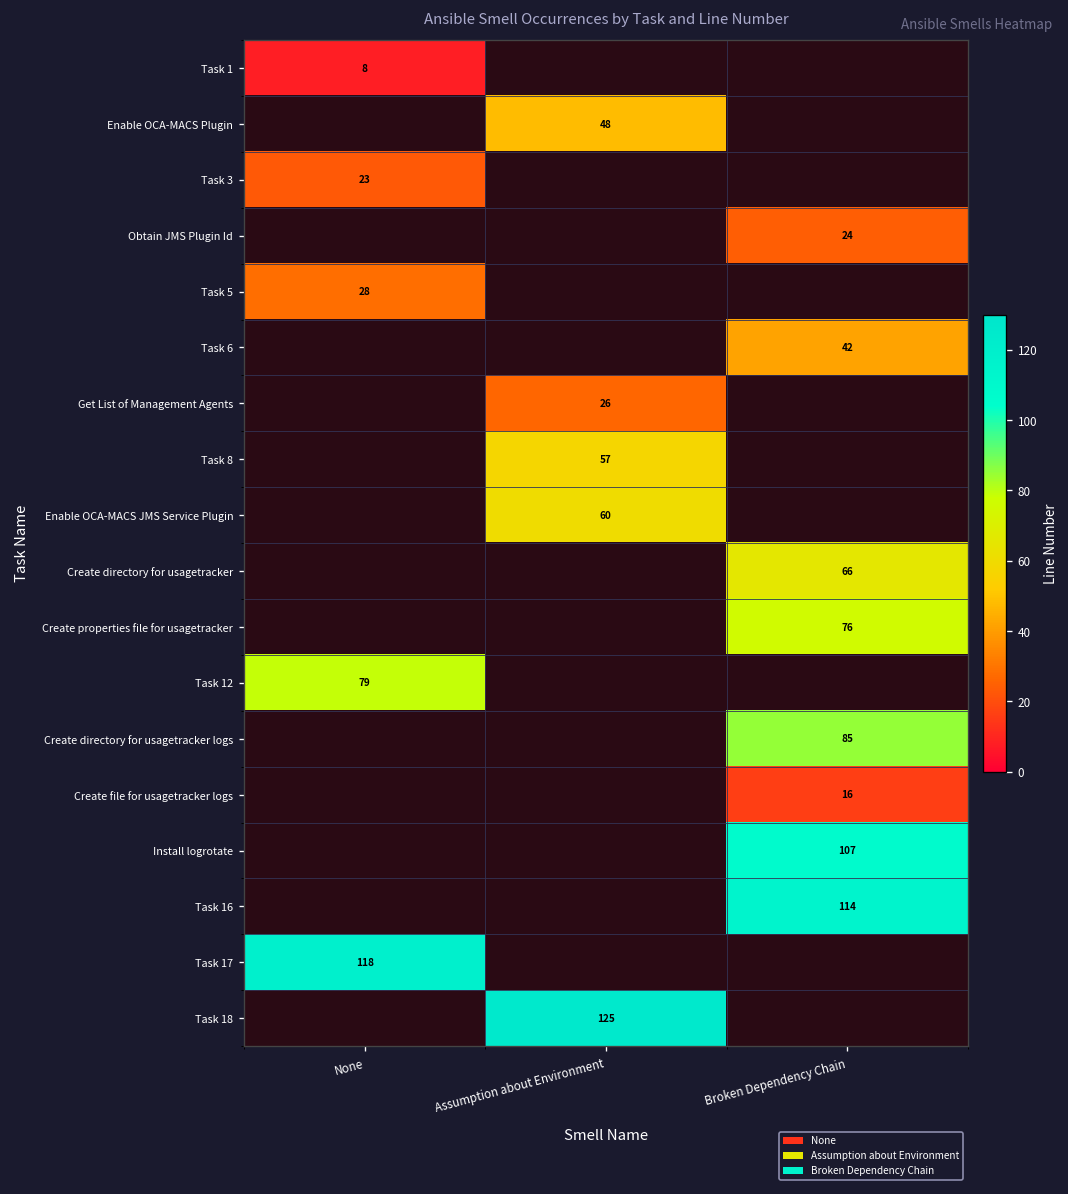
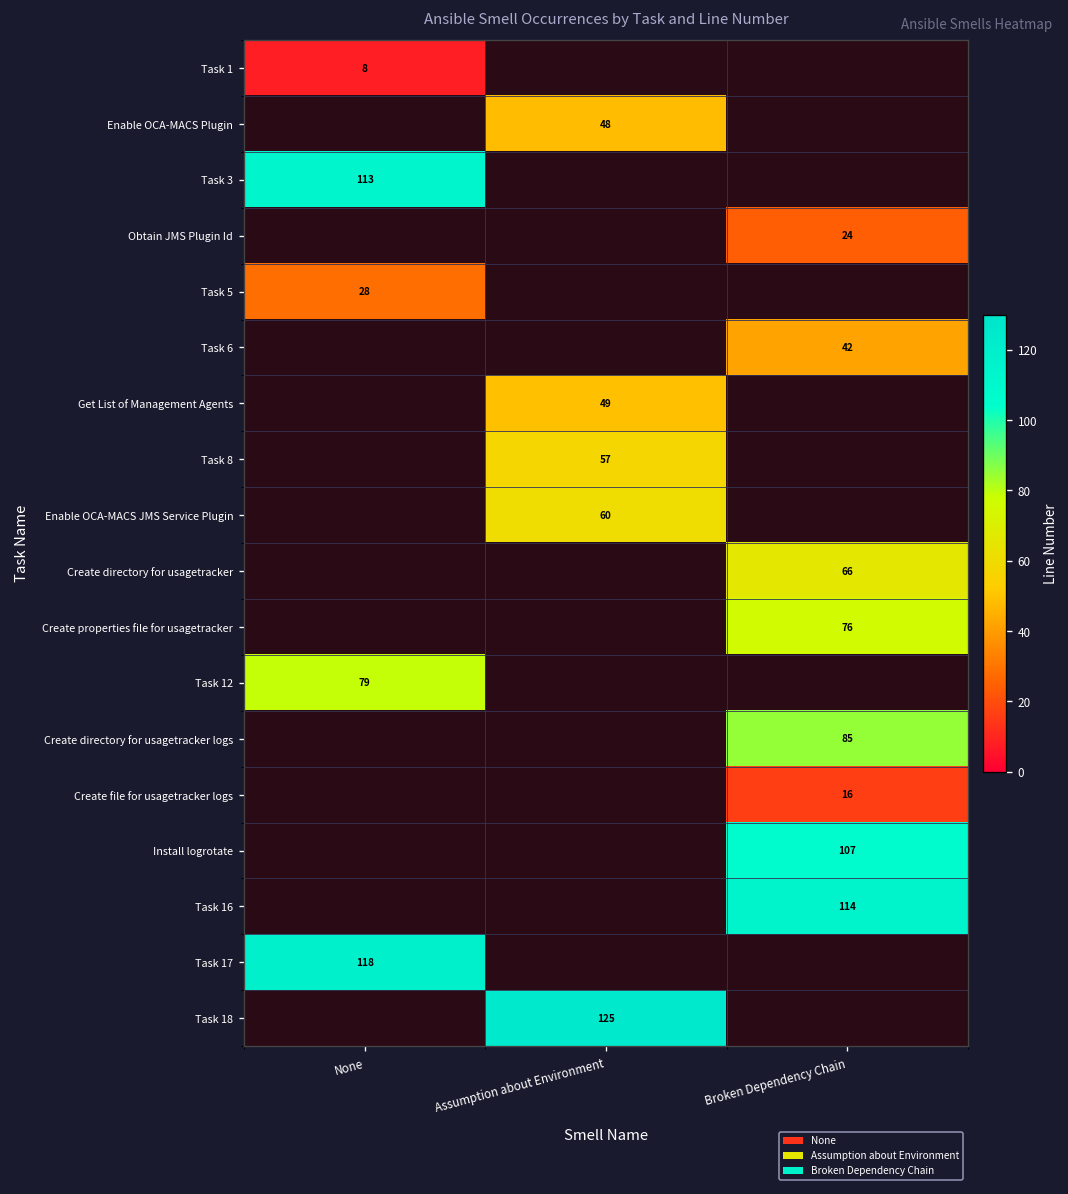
  {
    "Task 1": {
      "None": 8
    },
    "Enable OCA-MACS Plugin": {
      "Assumption about Environment": 48
    },
    "Task 3": {
-     "None": 23
+     "None": 113
    },
    "Obtain JMS Plugin Id": {
      "Broken Dependency Chain": 24
    },
    "Task 5": {
      "None": 28
    },
    "Task 6": {
      "Broken Dependency Chain": 42
    },
    "Get List of Management Agents": {
-     "Assumption about Environment": 26
+     "Assumption about Environment": 49
    },
    "Task 8": {
      "Assumption about Environment": 57
    },
    "Enable OCA-MACS JMS Service Plugin": {
      "Assumption about Environment": 60
    },
    "Create directory for usagetracker": {
      "Broken Dependency Chain": 66
    },
    "Create properties file for usagetracker": {
      "Broken Dependency Chain": 76
    },
    "Task 12": {
      "None": 79
    },
    "Create directory for usagetracker logs": {
      "Broken Dependency Chain": 85
    },
    "Create file for usagetracker logs": {
      "Broken Dependency Chain": 16
    },
    "Install logrotate": {
      "Broken Dependency Chain": 107
    },
    "Task 16": {
      "Broken Dependency Chain": 114
    },
    "Task 17": {
      "None": 118
    },
    "Task 18": {
      "Assumption about Environment": 125
    }
  }
